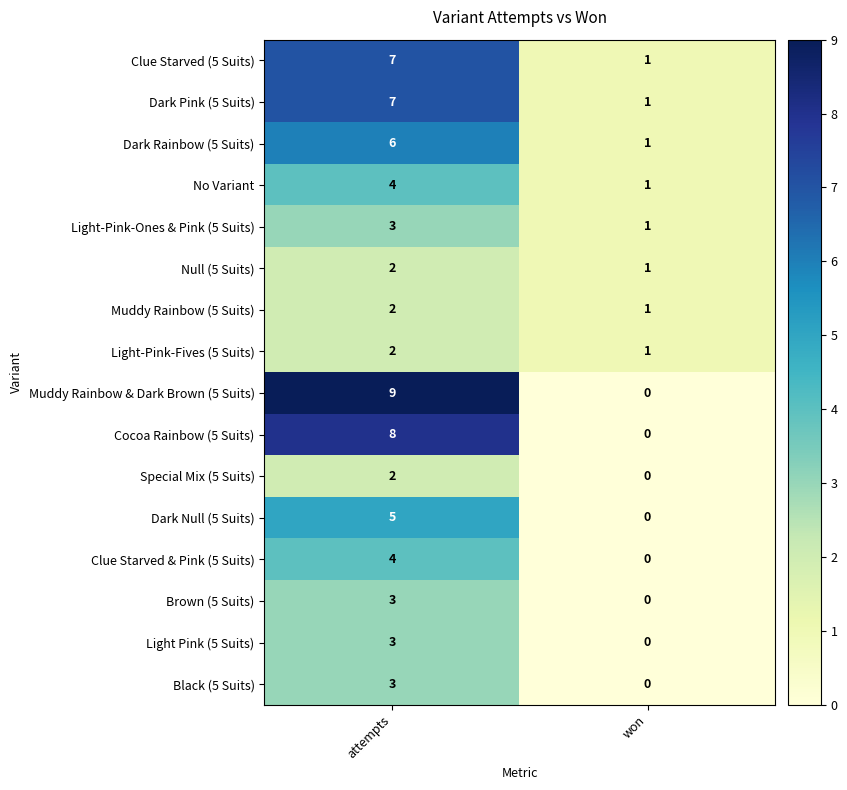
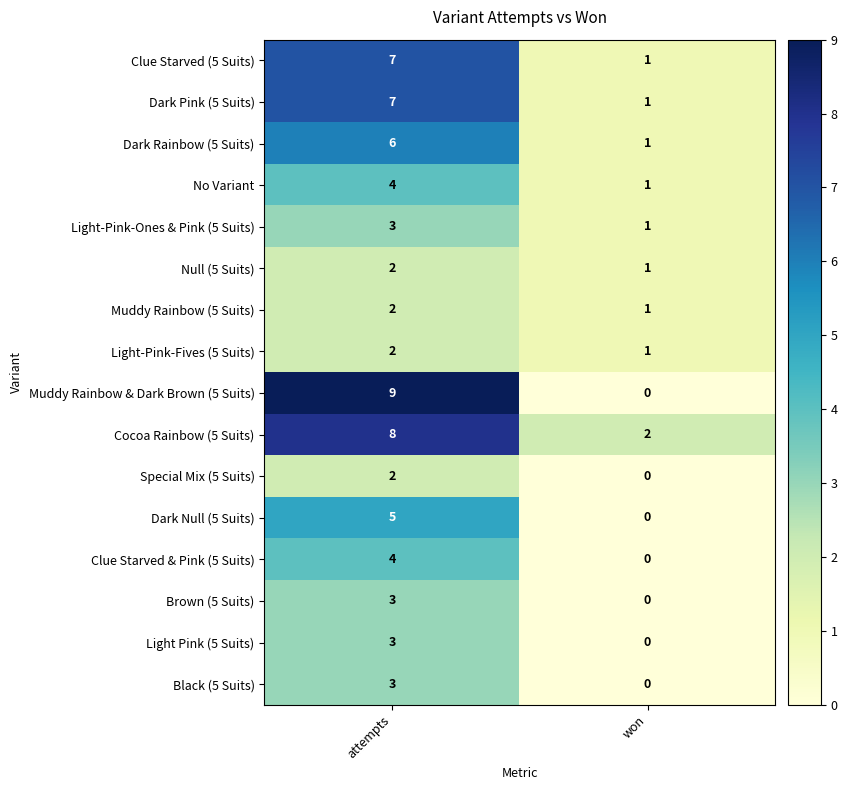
  {
    "Clue Starved (5 Suits)": {
      "attempts": 7,
      "won": 1
    },
    "Dark Pink (5 Suits)": {
      "attempts": 7,
      "won": 1
    },
    "Dark Rainbow (5 Suits)": {
      "attempts": 6,
      "won": 1
    },
    "No Variant": {
      "attempts": 4,
      "won": 1
    },
    "Light-Pink-Ones & Pink (5 Suits)": {
      "attempts": 3,
      "won": 1
    },
    "Null (5 Suits)": {
      "attempts": 2,
      "won": 1
    },
    "Muddy Rainbow (5 Suits)": {
      "attempts": 2,
      "won": 1
    },
    "Light-Pink-Fives (5 Suits)": {
      "attempts": 2,
      "won": 1
    },
    "Muddy Rainbow & Dark Brown (5 Suits)": {
      "attempts": 9,
      "won": 0
    },
    "Cocoa Rainbow (5 Suits)": {
      "attempts": 8,
-     "won": 0
+     "won": 2
    },
    "Special Mix (5 Suits)": {
      "attempts": 2,
      "won": 0
    },
    "Dark Null (5 Suits)": {
      "attempts": 5,
      "won": 0
    },
    "Clue Starved & Pink (5 Suits)": {
      "attempts": 4,
      "won": 0
    },
    "Brown (5 Suits)": {
      "attempts": 3,
      "won": 0
    },
    "Light Pink (5 Suits)": {
      "attempts": 3,
      "won": 0
    },
    "Black (5 Suits)": {
      "attempts": 3,
      "won": 0
    }
  }
